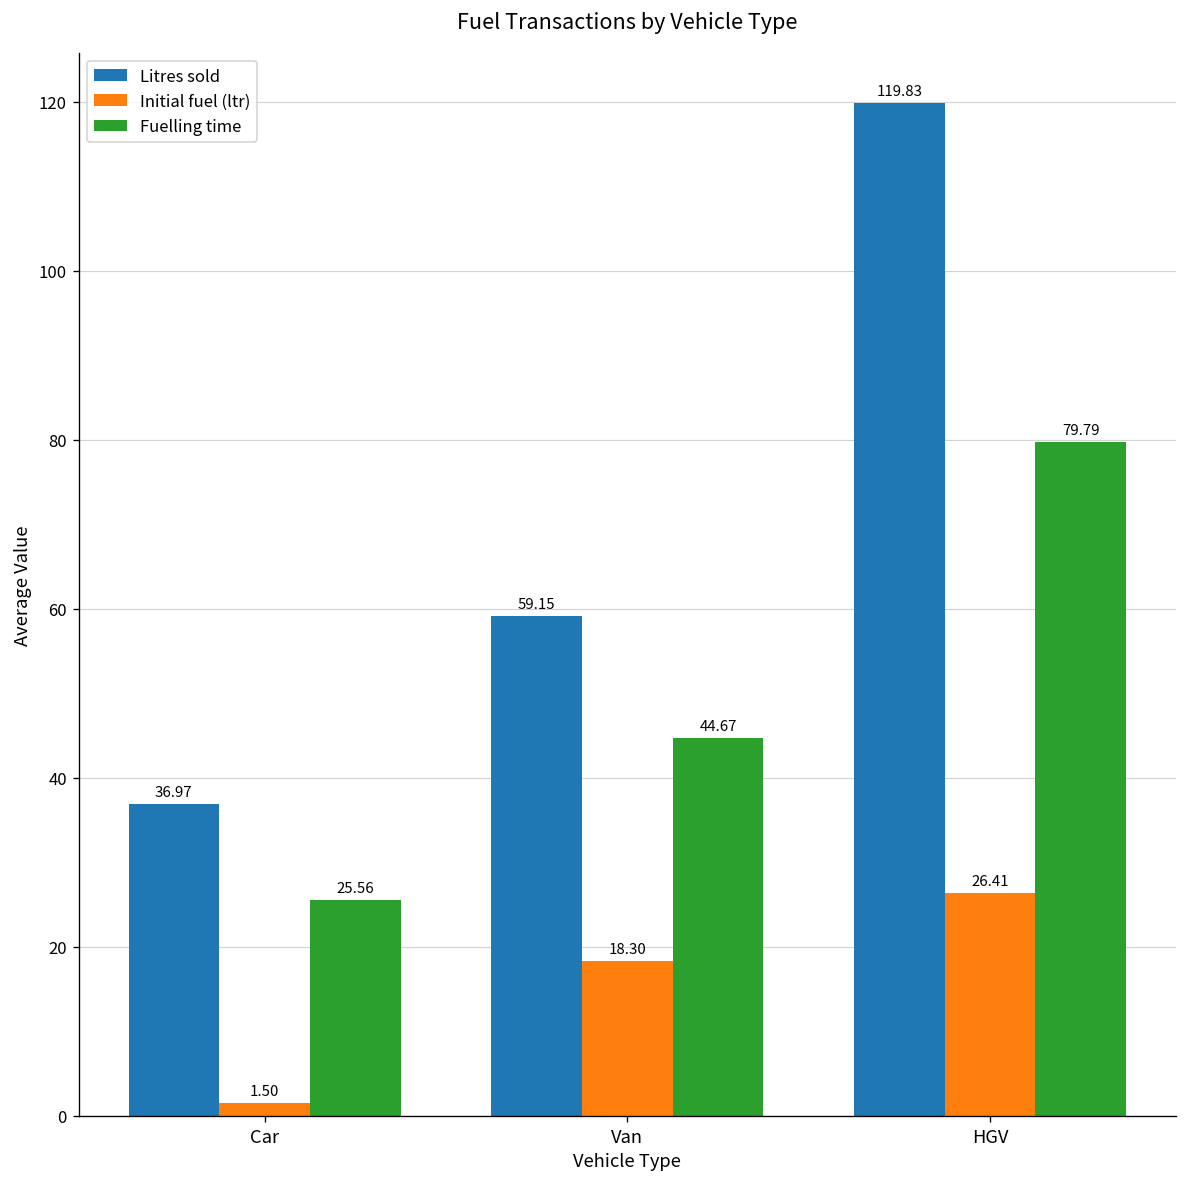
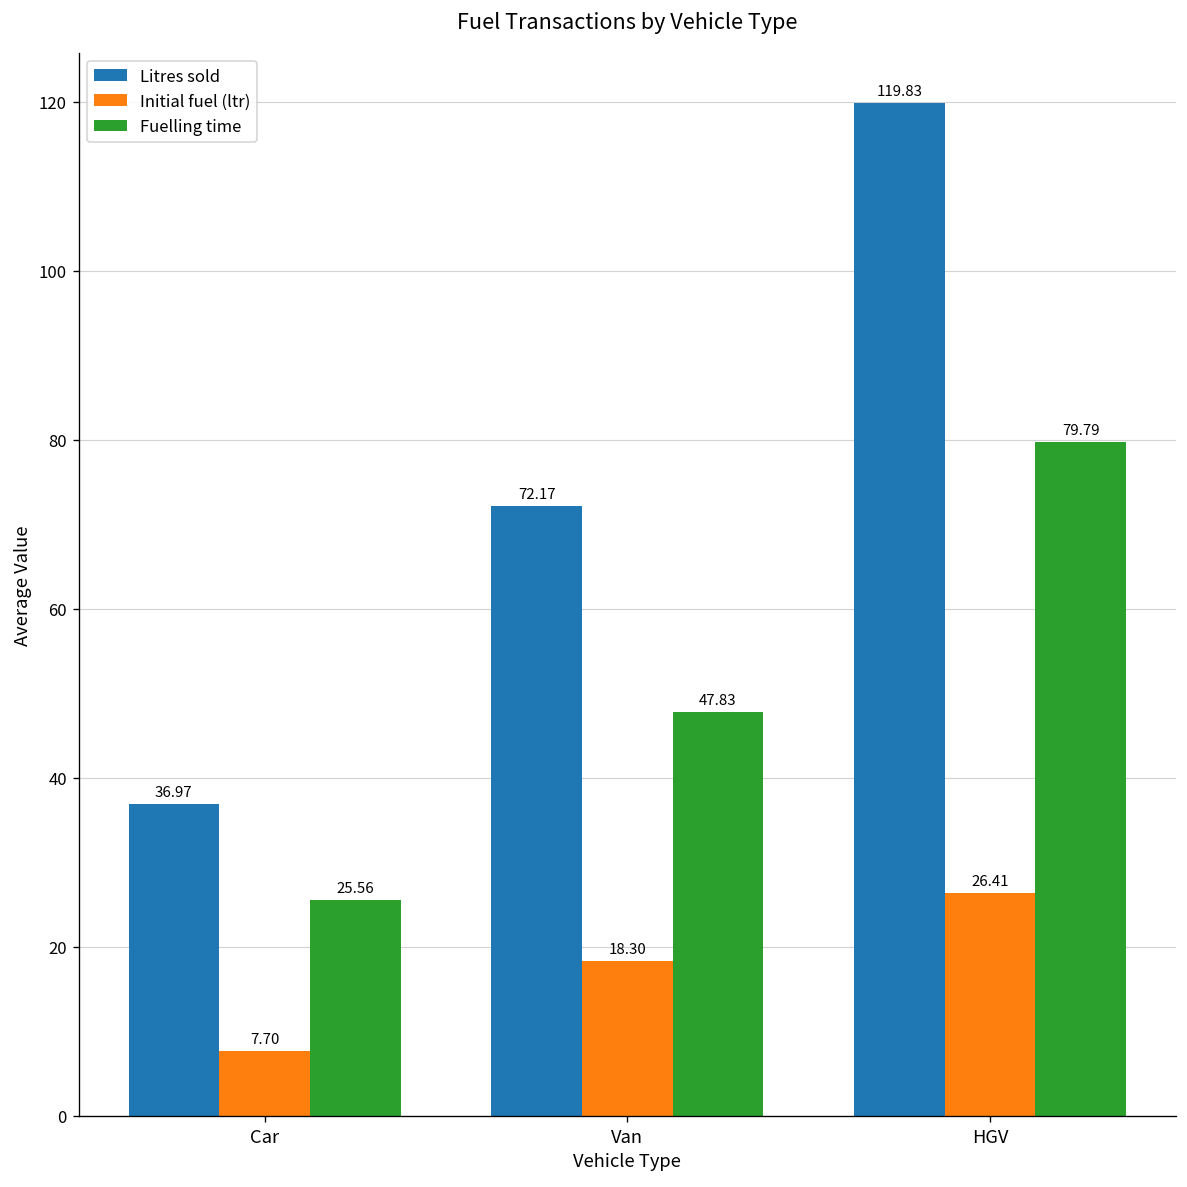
  {
    "Litres sold": {
      "Car": 36.97,
-     "Van": 59.15,
+     "Van": 72.17,
      "HGV": 119.83
    },
    "Initial fuel (ltr)": {
-     "Car": 1.50,
+     "Car": 7.70,
      "Van": 18.30,
      "HGV": 26.41
    },
    "Fuelling time": {
      "Car": 25.56,
-     "Van": 44.67,
+     "Van": 47.83,
      "HGV": 79.79
    }
  }
